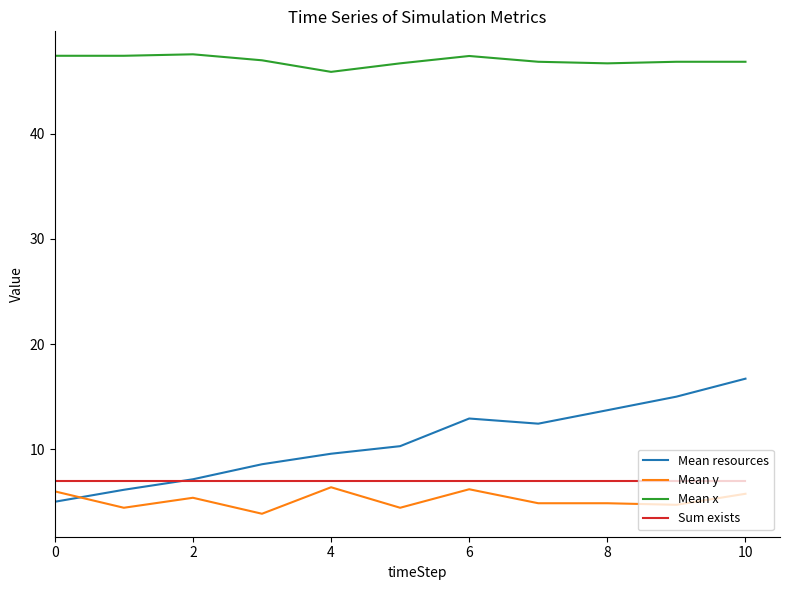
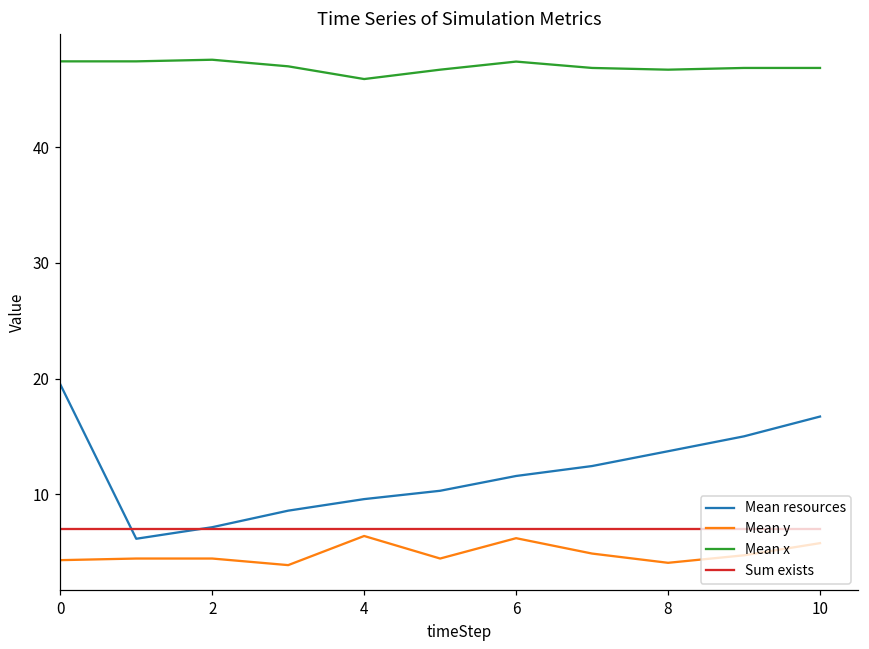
  {
    "Mean resources": {
-     "0": 5.0,
+     "0": 19.5,
      "4": 9.6,
-     "6": 12.9,
+     "6": 11.6,
      "8": 13.7,
      "10": 16.7
    },
    "Mean y": {
-     "0": 6.0,
-     "2": 5.4,
+     "0": 4.3,
+     "2": 4.4,
      "4": 6.4,
      "6": 6.2,
-     "8": 4.9
+     "8": 4.1
    },
    "Mean x": {
      "0": 47.4,
      "2": 47.6,
      "4": 45.9,
      "6": 47.4,
      "8": 46.7,
      "10": 46.9
    },
    "Sum exists": {
      "0": 7.0,
      "4": 7.0,
      "6": 7.0,
      "8": 7.0
    }
  }
